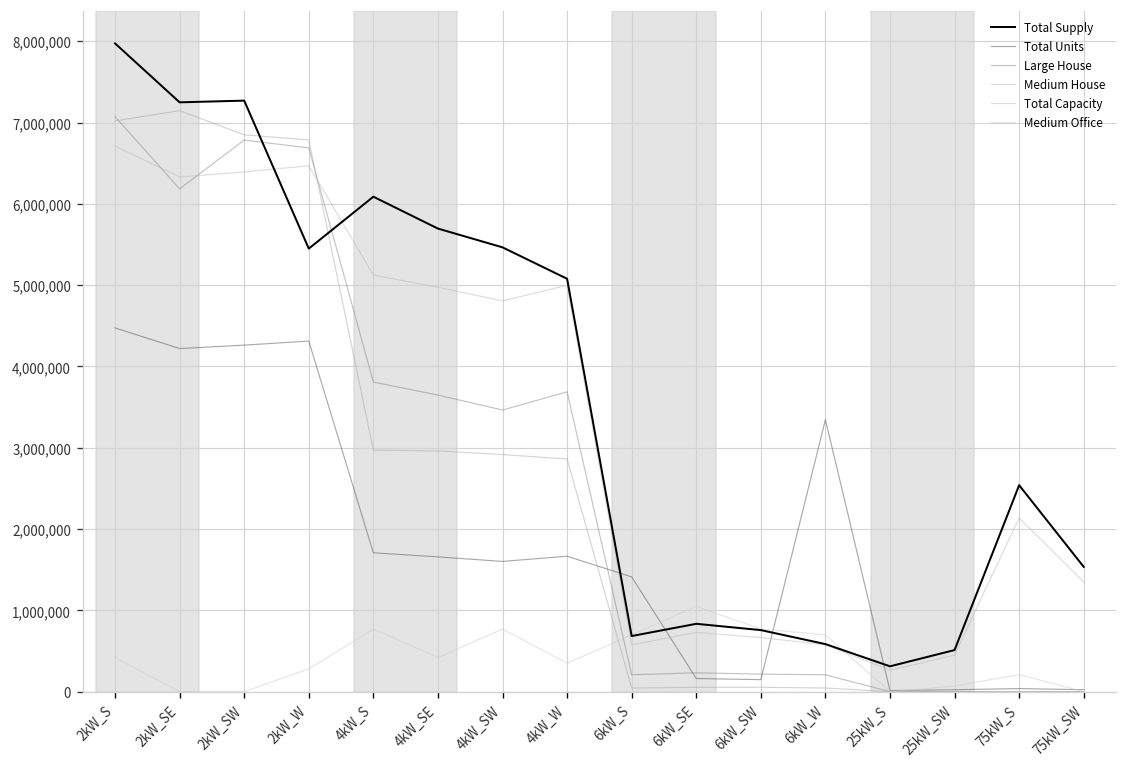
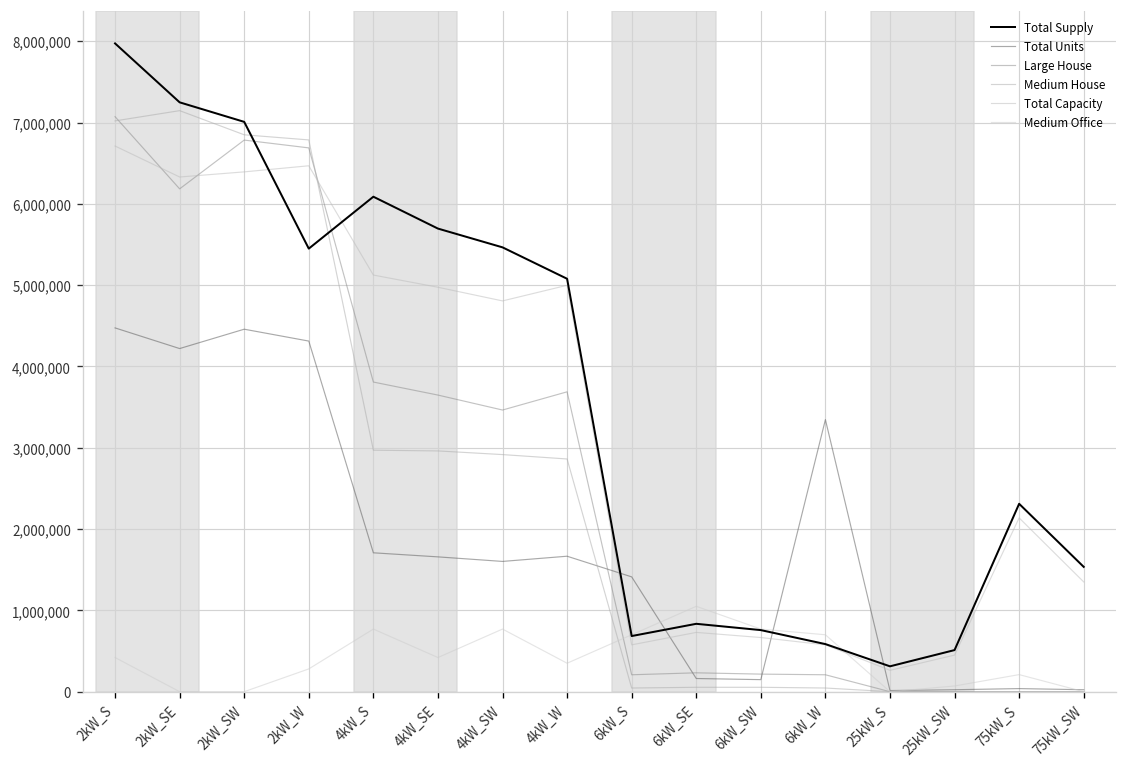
  {
    "Total Supply": {
      "2kW_S": "8,000,000",
      "2kW_SE": "7,200,000",
-     "2kW_SW": "7,300,000",
+     "2kW_SW": "7,000,000",
      "2kW_W": "5,400,000",
      "4kW_S": "6,100,000",
      "4kW_SE": "5,700,000",
      "4kW_SW": "5,500,000",
      "4kW_W": "5,100,000",
      "6kW_SE": "800,000",
      "25kW_S": "300,000",
      "25kW_SW": "500,000",
-     "75kW_S": "2,500,000",
+     "75kW_S": "2,300,000",
      "75kW_SW": "1,500,000"
    },
    "Total Units": {
      "2kW_S": "4,500,000",
      "2kW_SE": "4,200,000",
-     "2kW_SW": "4,300,000",
+     "2kW_SW": "4,500,000",
      "2kW_W": "4,300,000",
      "4kW_S": "1,700,000",
      "4kW_SE": "1,700,000",
      "4kW_SW": "1,600,000",
      "4kW_W": "1,700,000",
      "6kW_S": "1,400,000",
      "6kW_SE": "200,000",
      "6kW_SW": "100,000",
      "6kW_W": "3,300,000"
    }
  }
